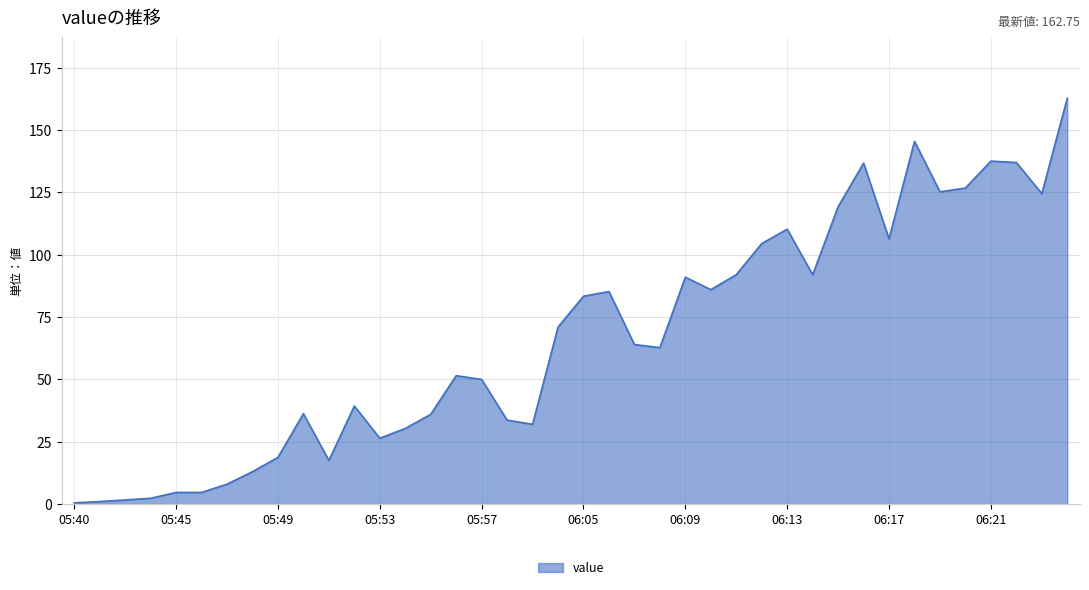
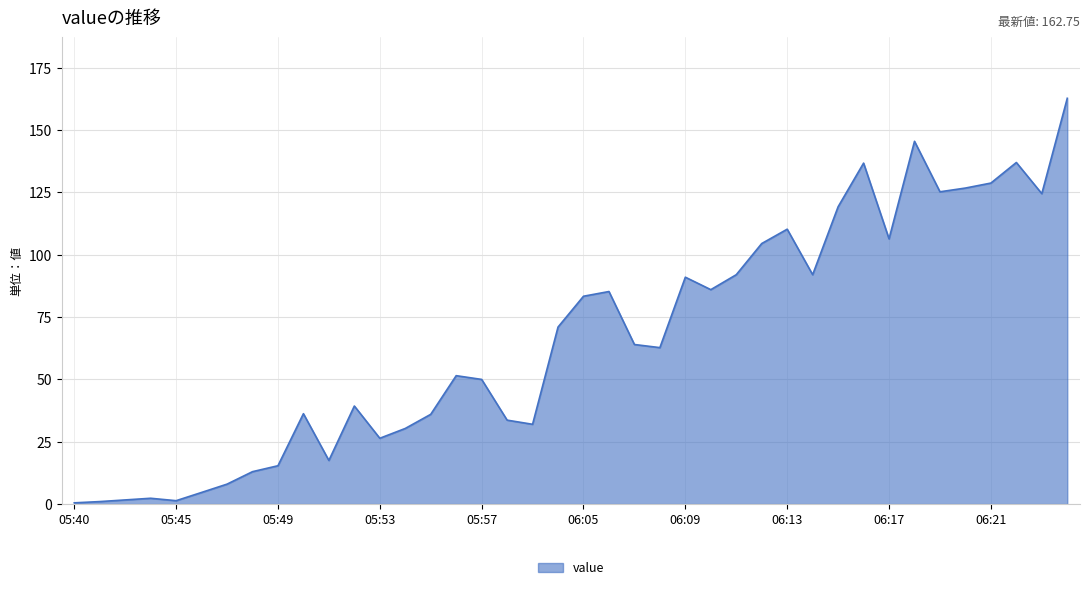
  {
    "05:40": 1,
-   "05:45": 5,
-   "05:49": 19,
+   "05:45": 1,
+   "05:49": 15,
    "05:53": 26,
    "05:57": 50,
    "06:05": 83,
    "06:09": 91,
    "06:13": 110,
    "06:17": 106,
-   "06:21": 138
+   "06:21": 129
  }
